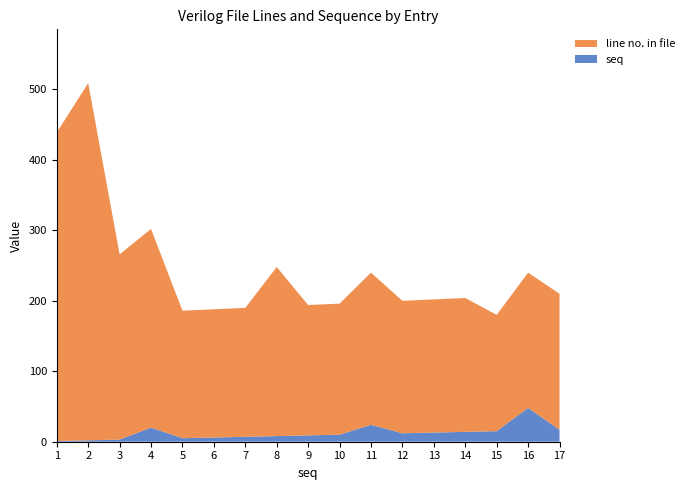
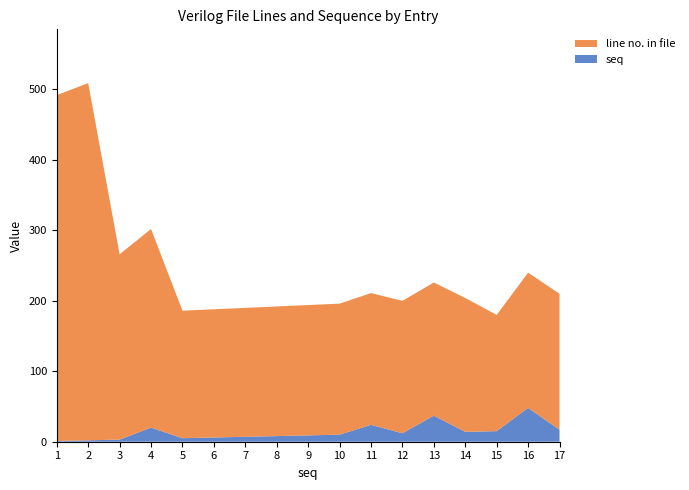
  {
    "seq": {
      "4": 20,
      "5": 10,
      "6": 10,
      "7": 10,
      "8": 10,
      "9": 10,
      "10": 10,
      "11": 20,
      "12": 10,
-     "13": 10,
+     "13": 40,
      "14": 10,
      "15": 20,
      "16": 50,
      "17": 20
    },
    "line no. in file": {
-     "1": 440,
+     "1": 490,
      "2": 510,
      "3": 260,
      "4": 280,
      "5": 180,
      "6": 180,
      "7": 180,
-     "8": 240,
+     "8": 180,
      "9": 190,
      "10": 190,
-     "11": 220,
+     "11": 190,
      "12": 190,
      "13": 190,
      "14": 190,
      "15": 170,
      "16": 190,
      "17": 190
    }
  }
